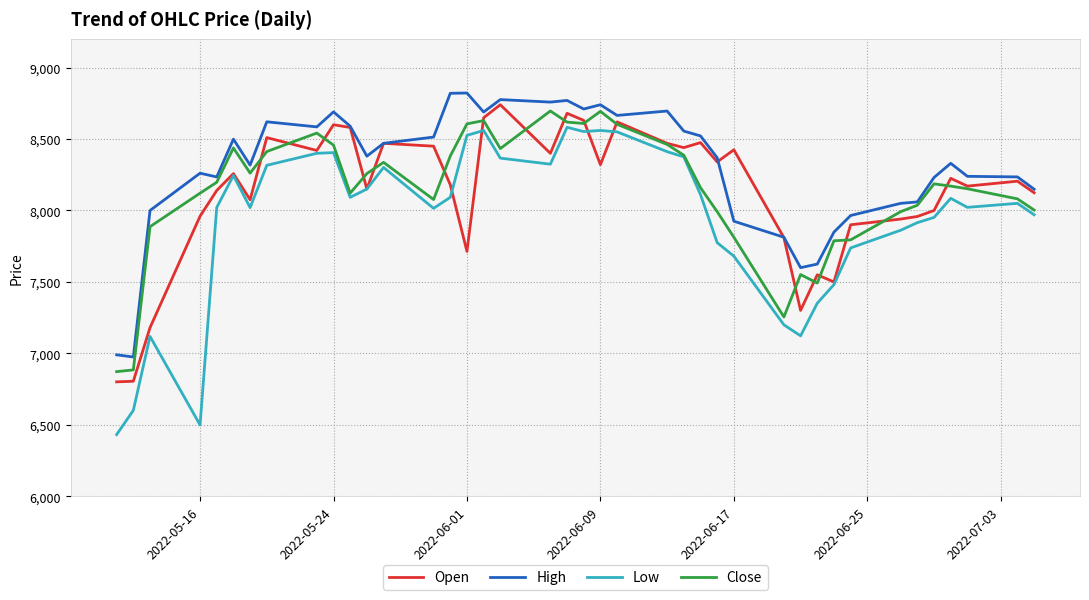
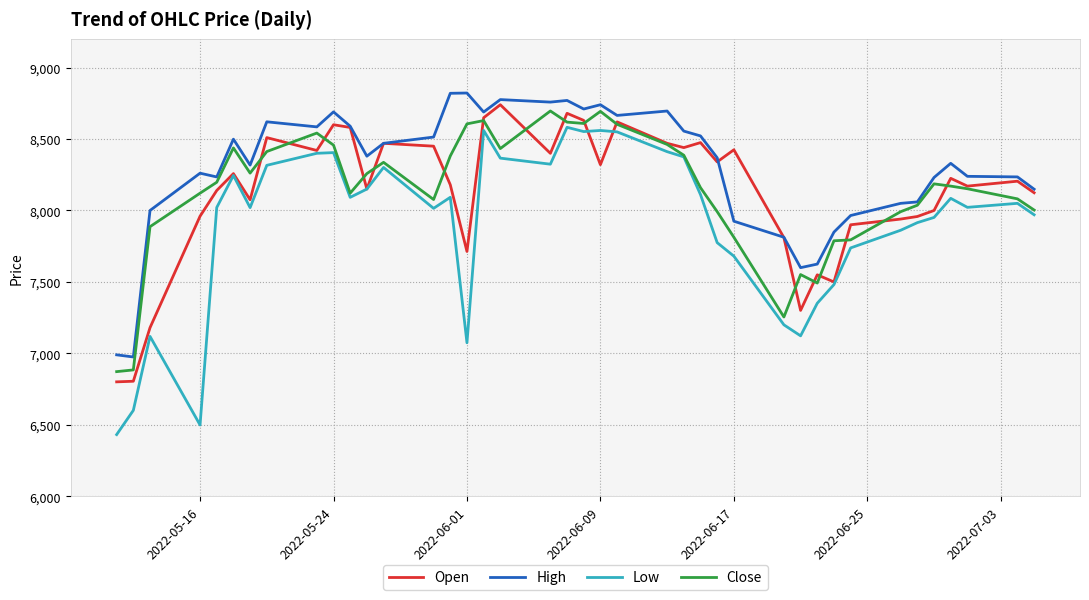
  {
    "Open": {
      "2022-05-16": "7,960",
      "2022-05-24": "8,600",
      "2022-06-01": "7,710",
      "2022-06-09": "8,320",
      "2022-06-17": "8,420"
    },
    "High": {
      "2022-05-16": "8,260",
      "2022-05-24": "8,690",
      "2022-06-01": "8,820",
      "2022-06-09": "8,740",
      "2022-06-17": "7,930"
    },
    "Low": {
      "2022-05-16": "6,500",
      "2022-05-24": "8,410",
-     "2022-06-01": "8,530",
+     "2022-06-01": "7,070",
      "2022-06-09": "8,560",
      "2022-06-17": "7,680"
    },
    "Close": {
      "2022-05-16": "8,120",
      "2022-05-24": "8,460",
      "2022-06-01": "8,610",
      "2022-06-09": "8,690",
      "2022-06-17": "7,810"
    }
  }
